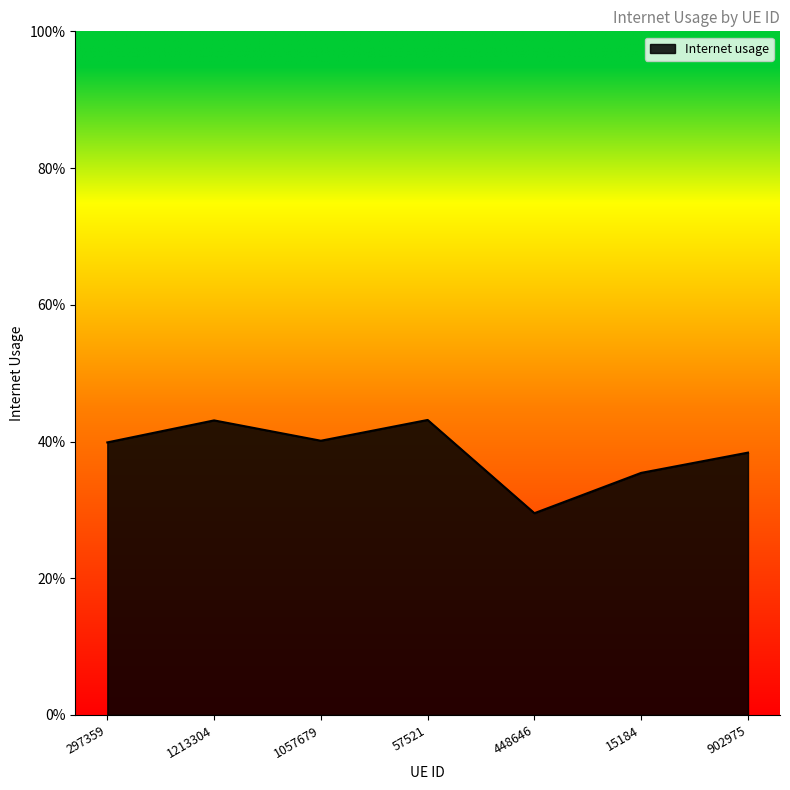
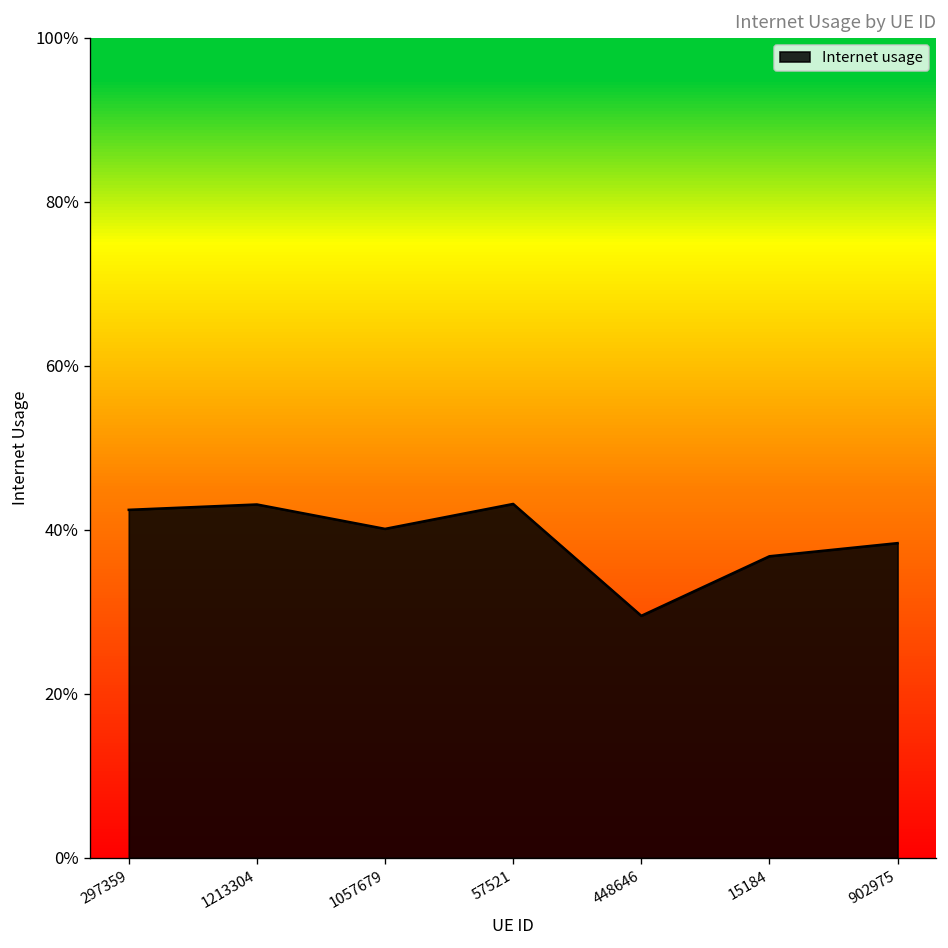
  {
-   "297359": "40%",
+   "297359": "42%",
    "1213304": "43%",
    "1057679": "40%",
    "57521": "43%",
    "448646": "30%",
-   "15184": "35%",
+   "15184": "37%",
    "902975": "38%"
  }
